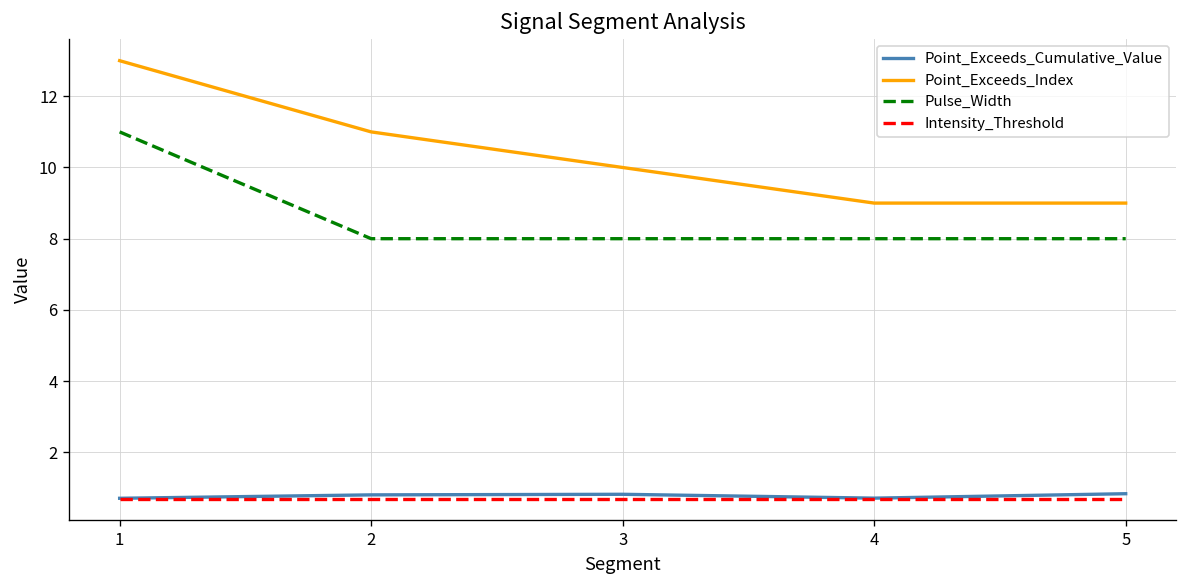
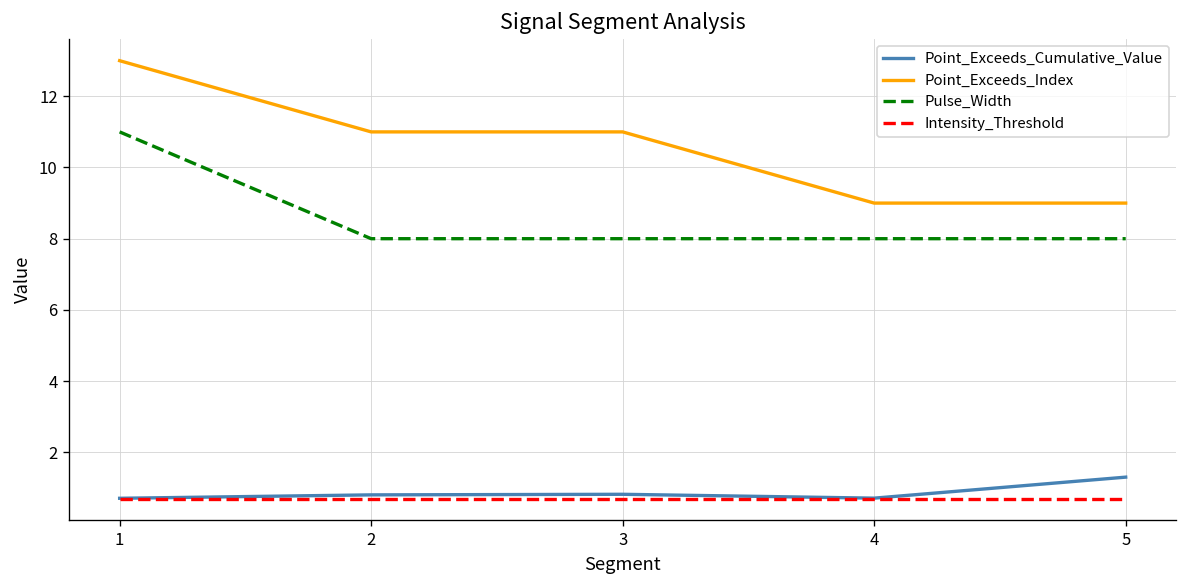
  {
    "Point_Exceeds_Cumulative_Value": {
      "2": 0.8,
      "3": 0.8,
-     "5": 0.8
+     "5": 1.3
    },
    "Point_Exceeds_Index": {
      "1": 13,
      "2": 11,
-     "3": 10,
+     "3": 11,
      "4": 9,
      "5": 9
    },
    "Pulse_Width": {
      "1": 11.0,
      "2": 8.0,
      "3": 8.0,
      "4": 8.0,
      "5": 8.0
    },
    "Intensity_Threshold": {
      "2": 0.7,
      "3": 0.7,
      "5": 0.7
    }
  }
